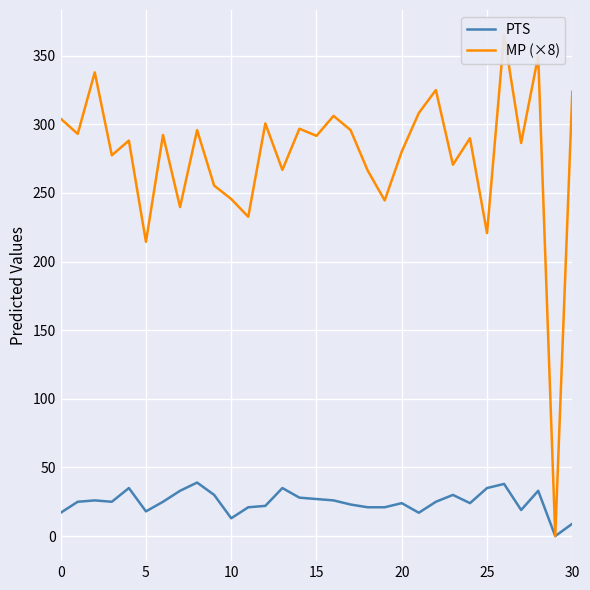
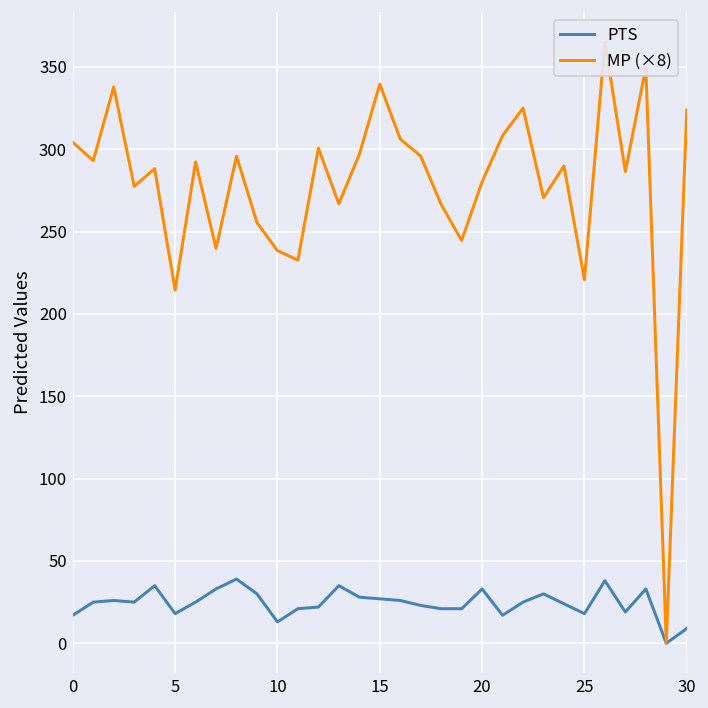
  {
    "PTS": {
      "0": 17,
      "5": 18,
      "10": 13,
      "15": 27,
-     "20": 24,
-     "25": 35,
+     "20": 33,
+     "25": 18,
      "30": 9
    },
    "MP (×8)": {
      "0": 304,
      "5": 214,
-     "10": 246,
-     "15": 292,
+     "10": 238,
+     "15": 340,
      "20": 280,
      "25": 221,
      "30": 324
    }
  }
